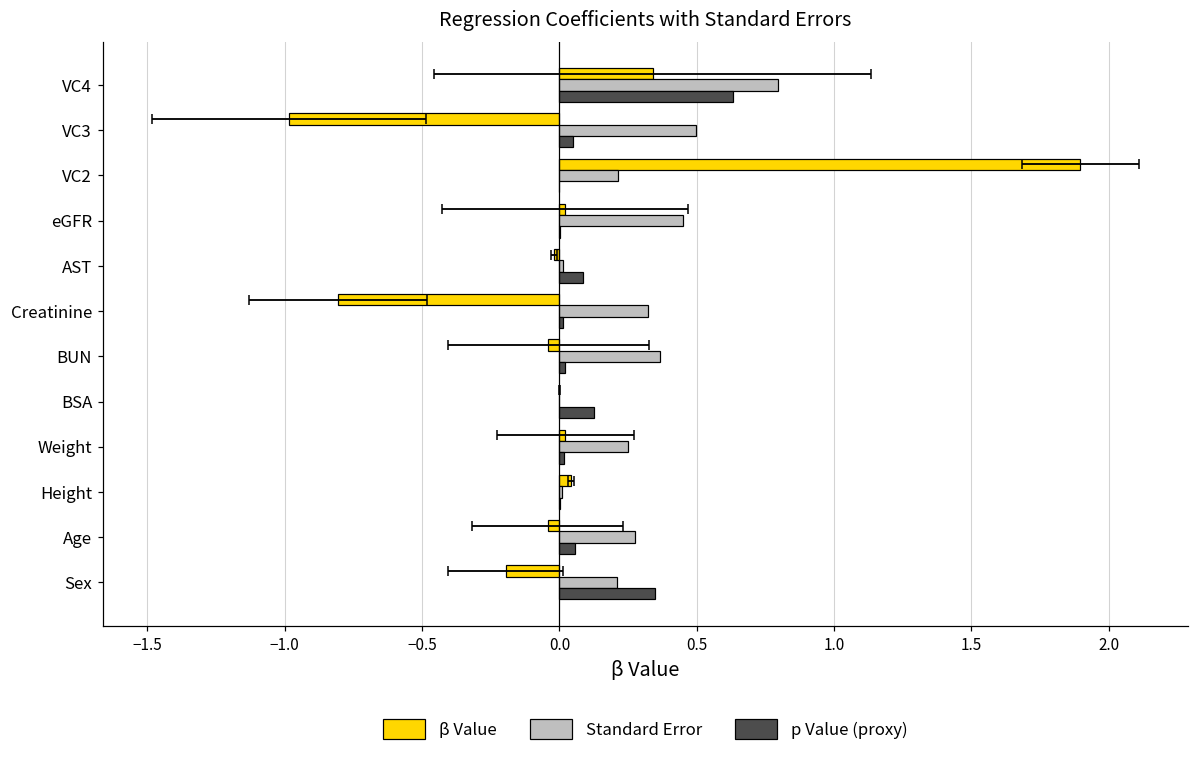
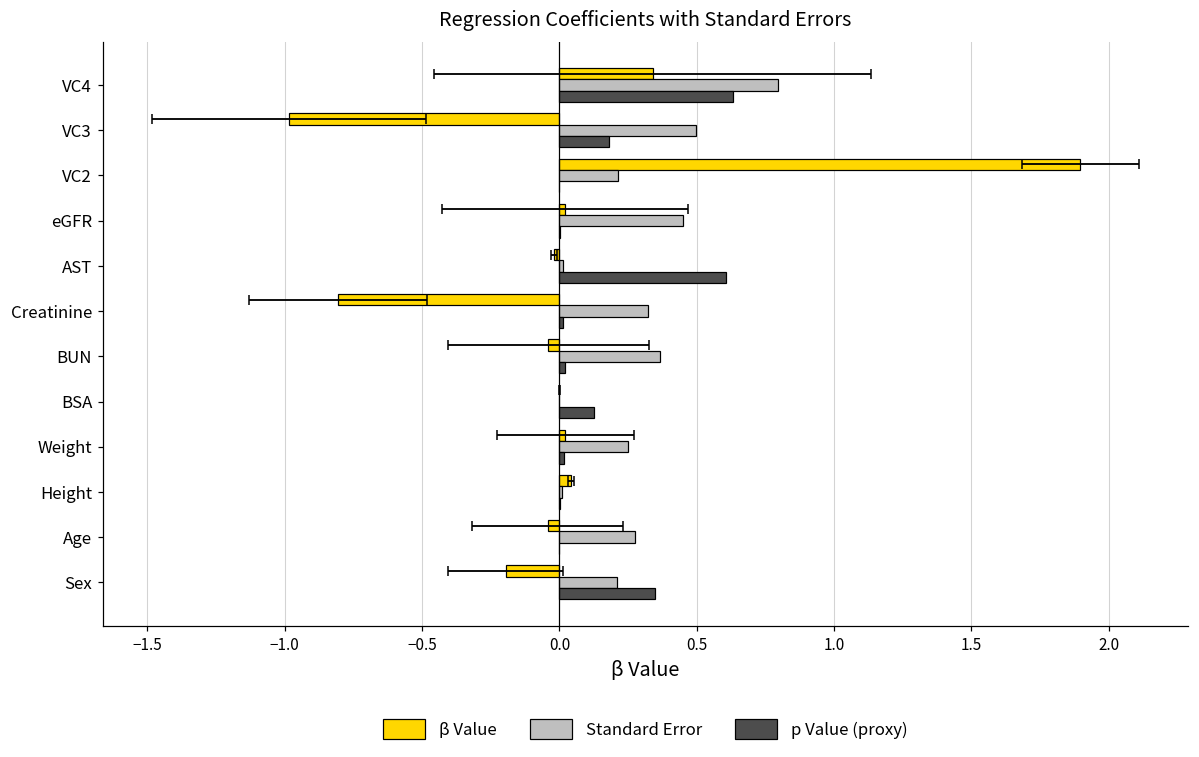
  {
    "β Value": {
      "VC4": 0.34,
      "VC3": -0.98,
      "VC2": 1.90,
      "eGFR": 0.02,
      "AST": -0.02,
      "Creatinine": -0.81,
      "BUN": -0.04,
      "Weight": 0.02,
      "Height": 0.04,
      "Age": -0.04,
      "Sex": -0.20
    },
    "Standard Error": {
      "VC4": 0.80,
      "VC3": 0.50,
      "VC2": 0.21,
      "eGFR": 0.45,
      "AST": 0.01,
      "Creatinine": 0.32,
      "BUN": 0.37,
      "Weight": 0.25,
      "Height": 0.01,
      "Age": 0.28,
      "Sex": 0.21
    },
    "p Value (proxy)": {
      "VC4": 0.63,
-     "VC3": 0.05,
-     "AST": 0.09,
+     "VC3": 0.18,
+     "AST": 0.61,
      "Creatinine": 0.01,
      "BUN": 0.02,
      "BSA": 0.13,
      "Weight": 0.02,
-     "Age": 0.06,
+     "Age": 0.00,
      "Sex": 0.35
    }
  }
